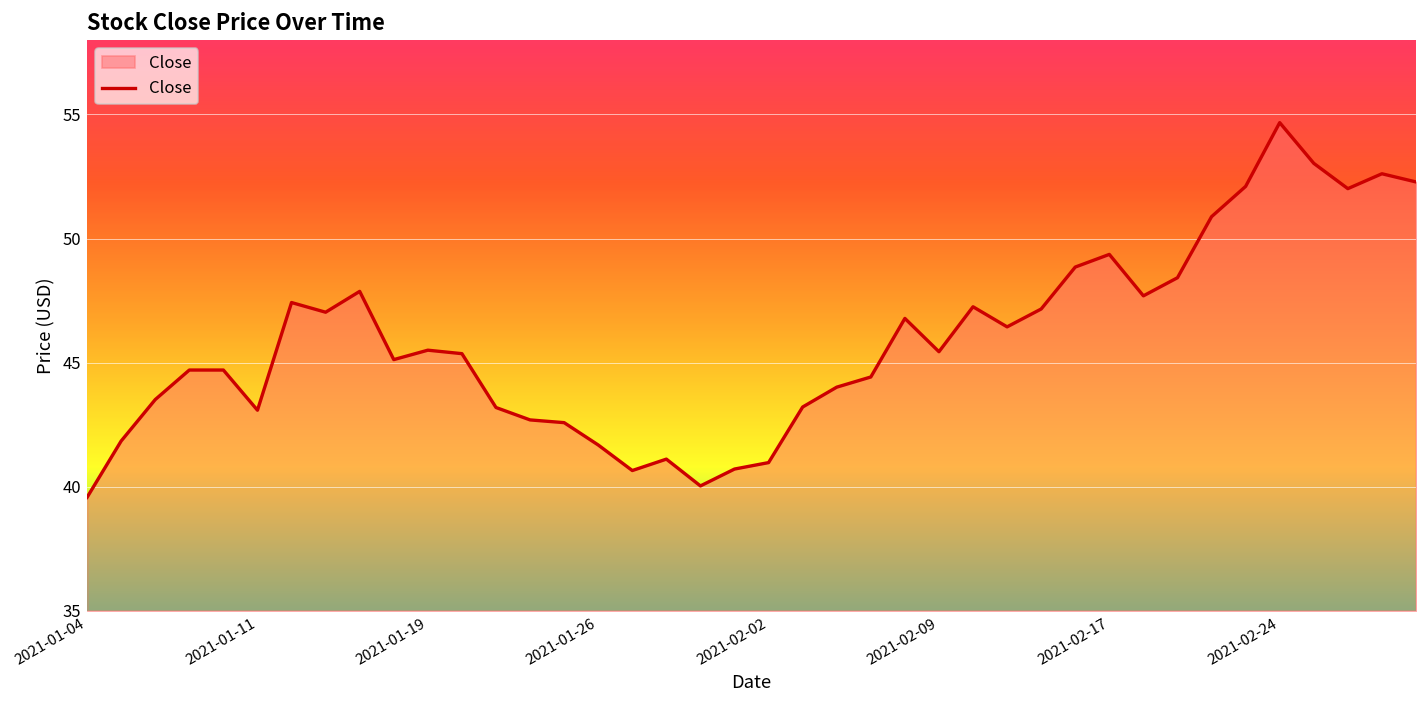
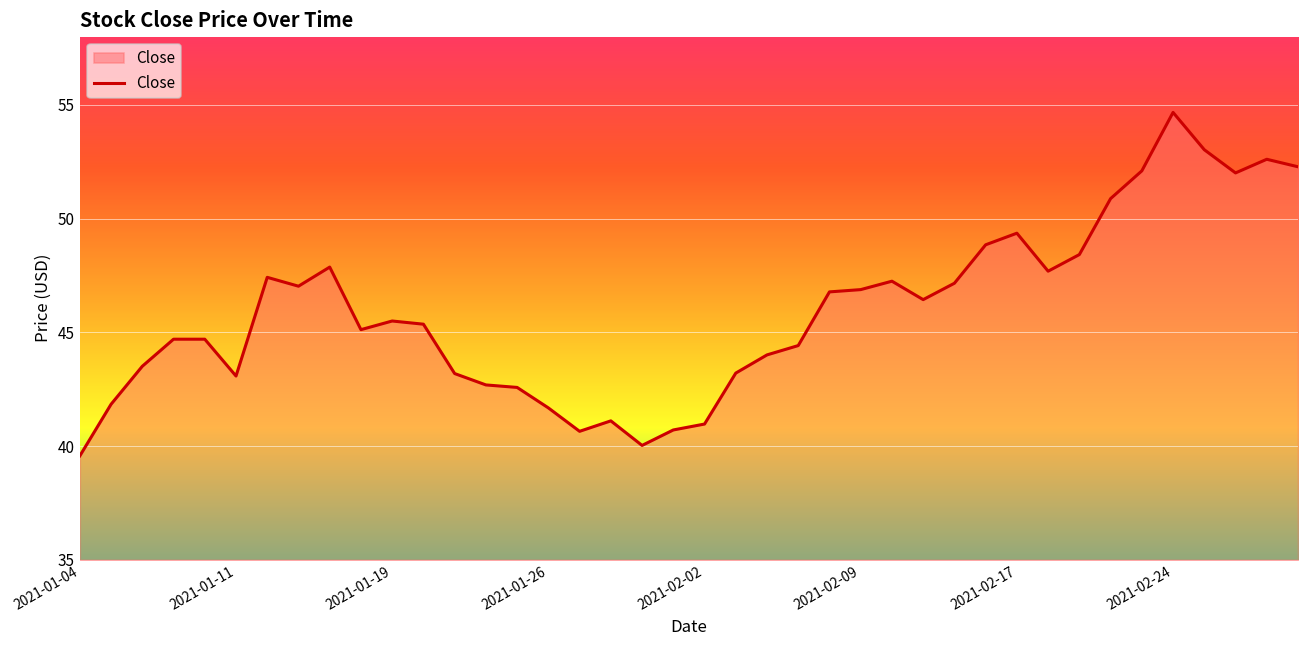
  {
    "2021-01-04": 39.6,
    "2021-01-11": 43.1,
    "2021-01-19": 45.5,
    "2021-01-26": 41.7,
    "2021-02-02": 41.0,
-   "2021-02-09": 45.4,
+   "2021-02-09": 46.9,
    "2021-02-17": 49.4,
    "2021-02-24": 54.7
  }
